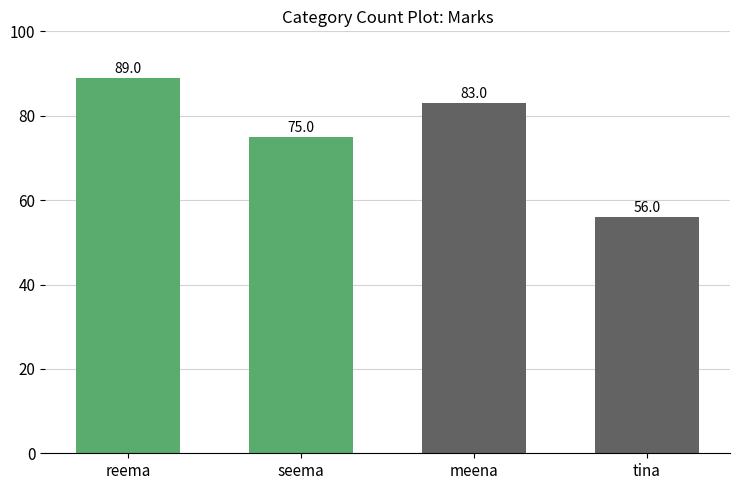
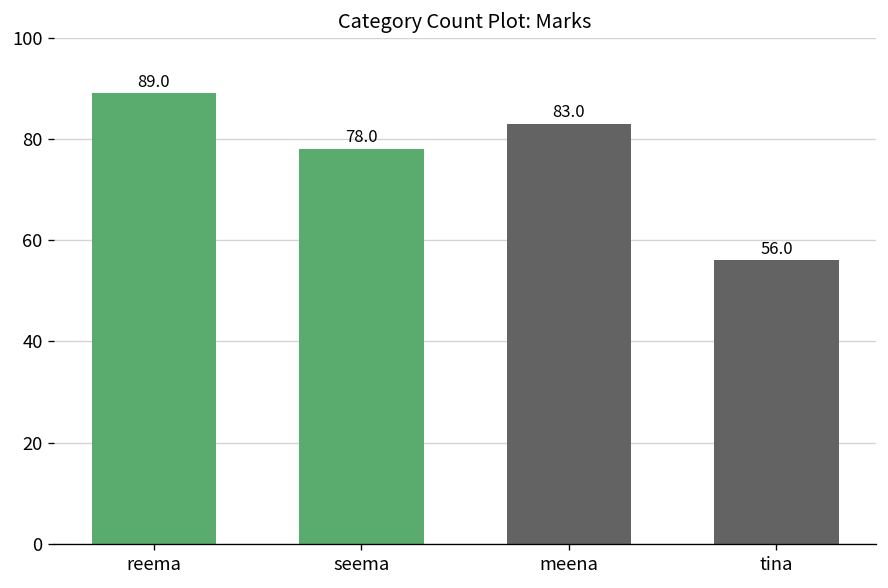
  {
    "reema": 89.0,
-   "seema": 75.0,
+   "seema": 78.0,
    "meena": 83.0,
    "tina": 56.0
  }
